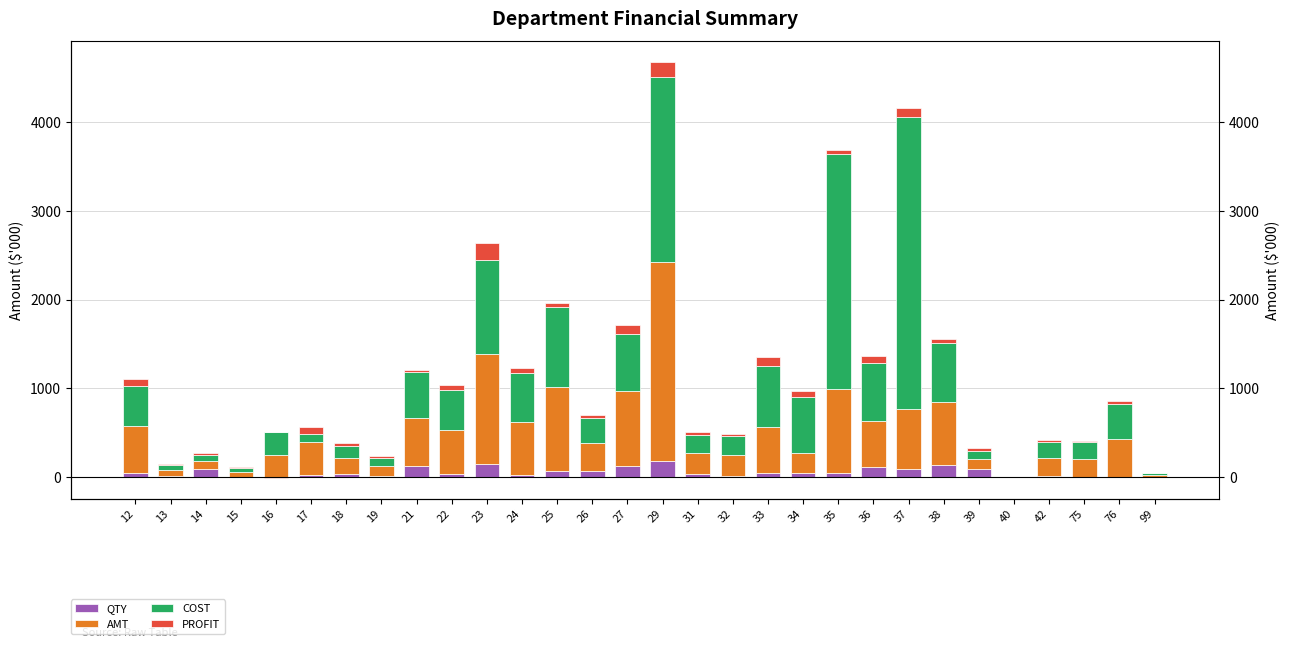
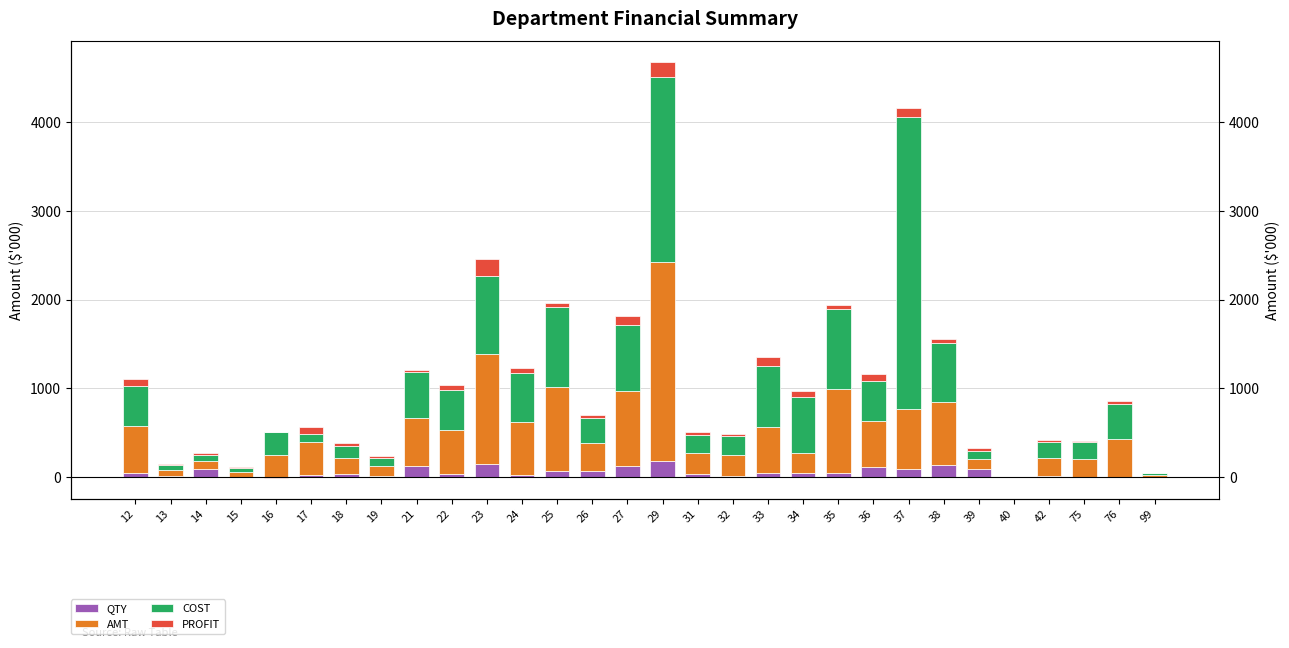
  {
    "COST": {
      "12": 500,
      "13": 100,
      "14": 100,
      "15": 0,
      "16": 300,
      "17": 100,
      "18": 100,
      "19": 100,
      "21": 500,
      "22": 400,
-     "23": 1100,
+     "23": 900,
      "24": 500,
      "25": 900,
      "26": 300,
-     "27": 600,
+     "27": 700,
      "29": 2100,
      "31": 200,
      "32": 200,
      "33": 700,
      "34": 600,
-     "35": 2600,
-     "36": 600,
+     "35": 900,
+     "36": 400,
      "37": 3300,
      "38": 700,
      "39": 100,
      "42": 200,
      "75": 200,
      "76": 400
    }
  }
